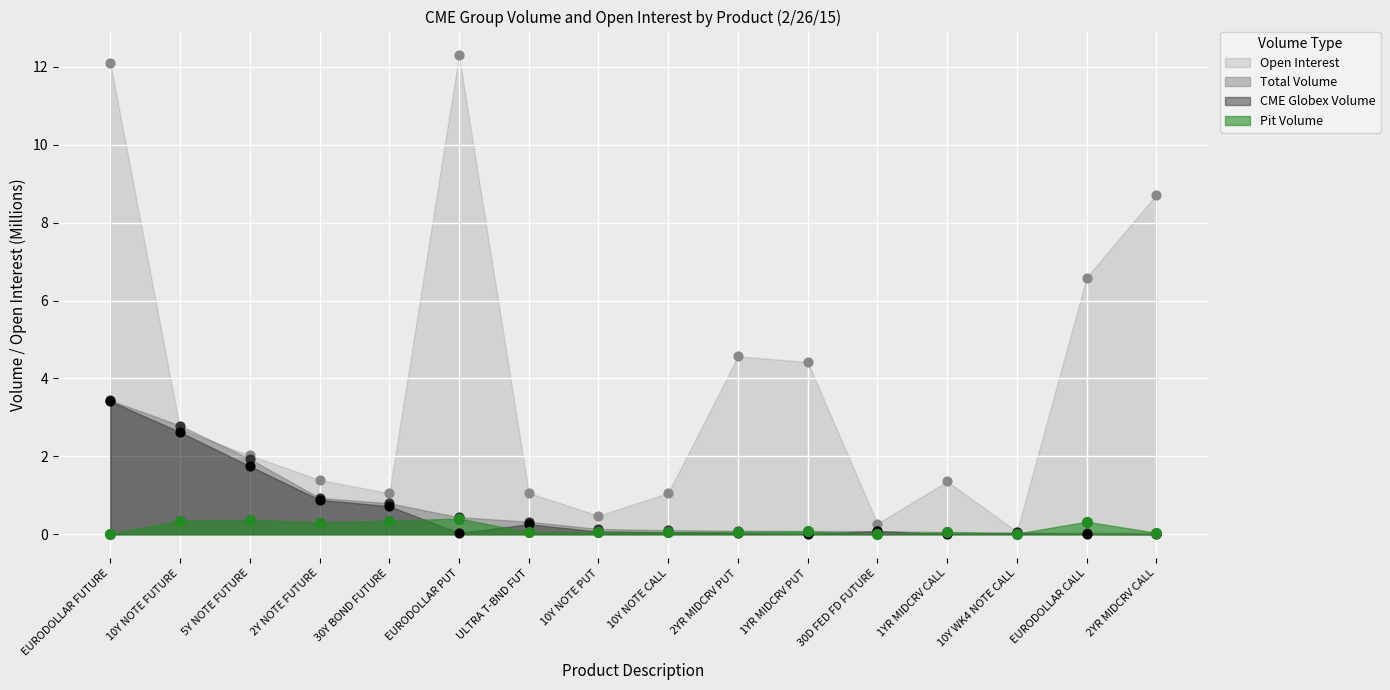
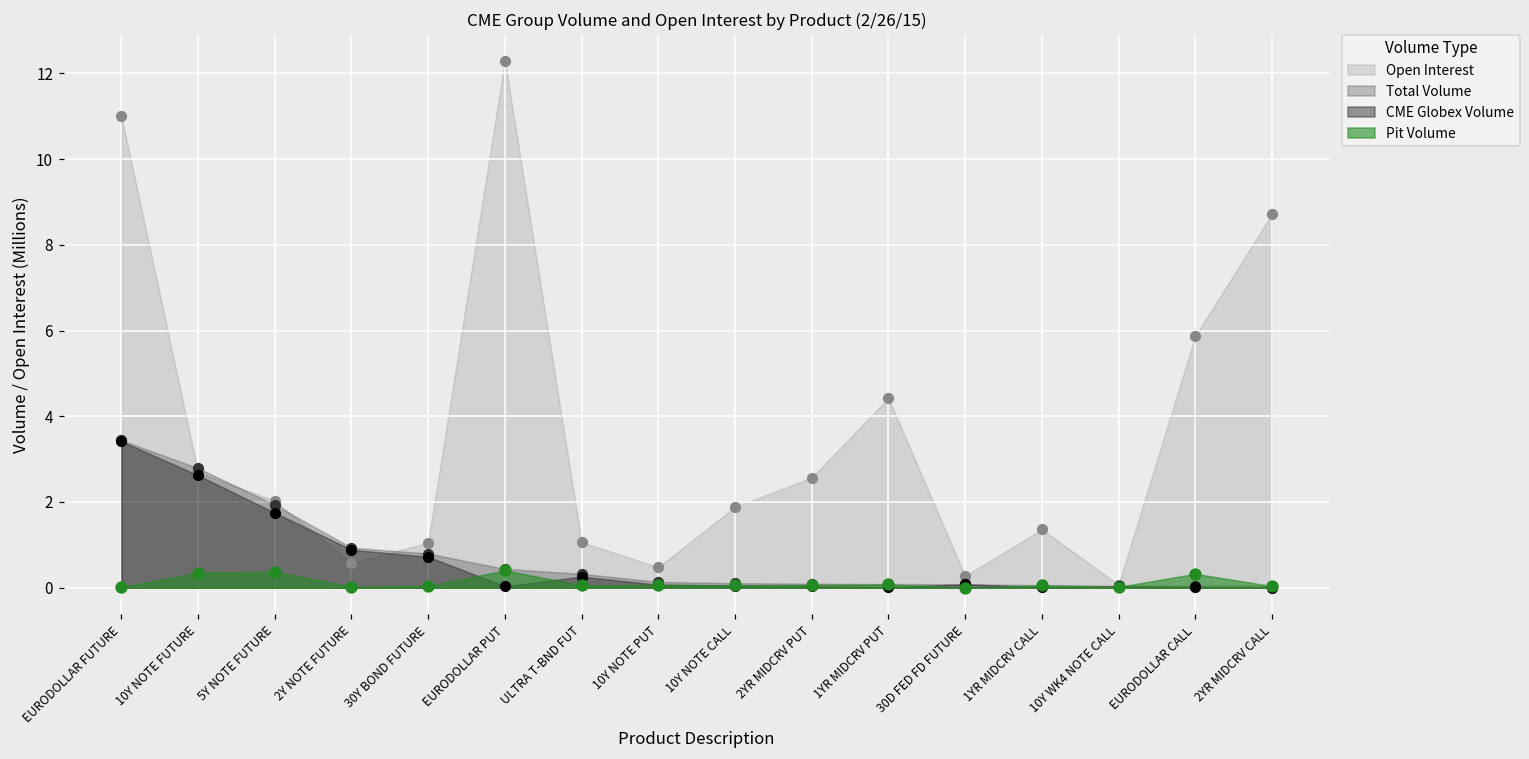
  {
    "Open Interest": {
-     "EURODOLLAR FUTURE": 12.1,
+     "EURODOLLAR FUTURE": 11.0,
      "10Y NOTE FUTURE": 2.7,
      "5Y NOTE FUTURE": 2.0,
-     "2Y NOTE FUTURE": 1.4,
+     "2Y NOTE FUTURE": 0.6,
      "30Y BOND FUTURE": 1.1,
      "EURODOLLAR PUT": 12.3,
      "ULTRA T-BND FUT": 1.1,
      "10Y NOTE PUT": 0.5,
-     "10Y NOTE CALL": 1.1,
-     "2YR MIDCRV PUT": 4.6,
+     "10Y NOTE CALL": 1.9,
+     "2YR MIDCRV PUT": 2.6,
      "1YR MIDCRV PUT": 4.4,
      "30D FED FD FUTURE": 0.3,
      "1YR MIDCRV CALL": 1.4,
-     "EURODOLLAR CALL": 6.6,
+     "EURODOLLAR CALL": 5.9,
      "2YR MIDCRV CALL": 8.7
    },
    "Pit Volume": {
      "10Y NOTE FUTURE": 0.4,
      "5Y NOTE FUTURE": 0.4,
-     "2Y NOTE FUTURE": 0.3,
-     "30Y BOND FUTURE": 0.4,
+     "2Y NOTE FUTURE": 0.0,
+     "30Y BOND FUTURE": 0.0,
      "30D FED FD FUTURE": 0.0,
      "EURODOLLAR CALL": 0.3
    }
  }
